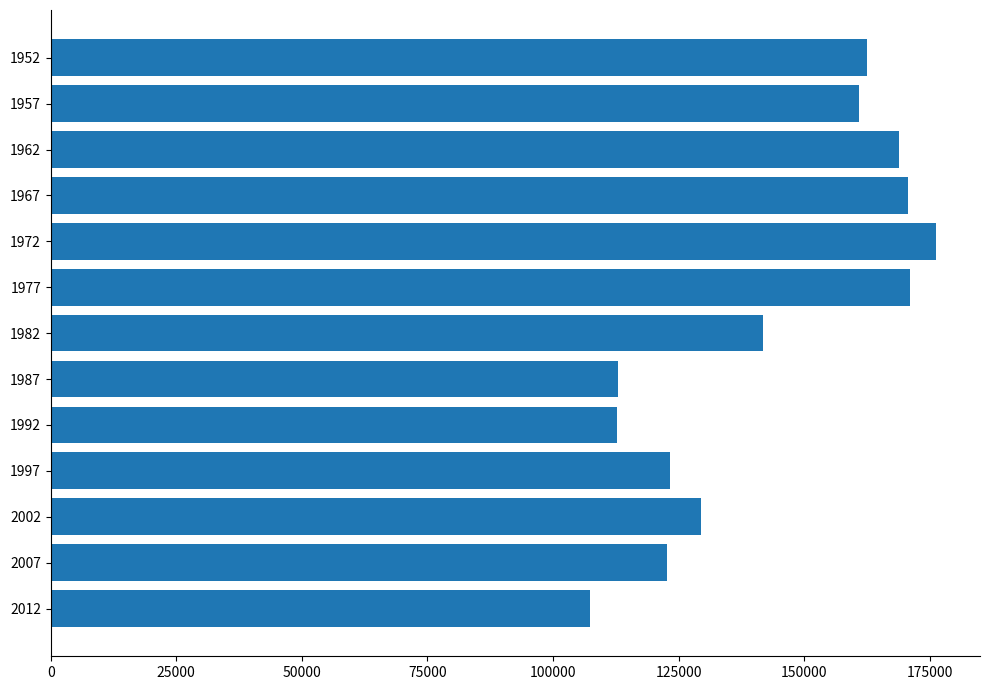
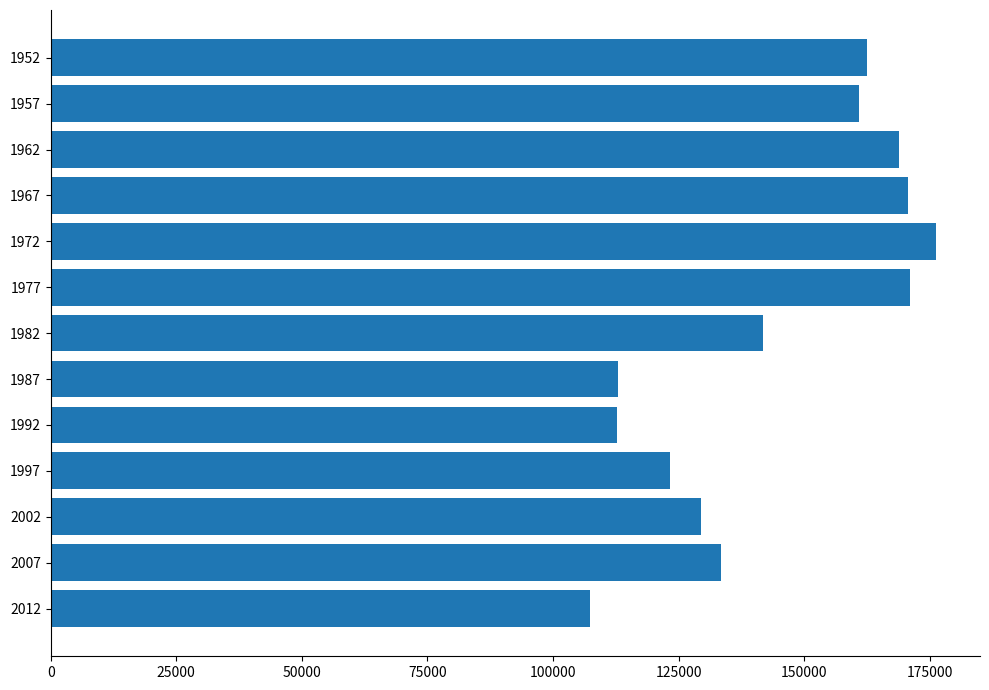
  {
    "1952": 162000,
    "1957": 161000,
    "1962": 169000,
    "1967": 171000,
    "1972": 176000,
    "1977": 171000,
    "1982": 142000,
    "1987": 113000,
    "1992": 113000,
    "1997": 123000,
    "2002": 129000,
-   "2007": 123000,
+   "2007": 133000,
    "2012": 107000
  }
